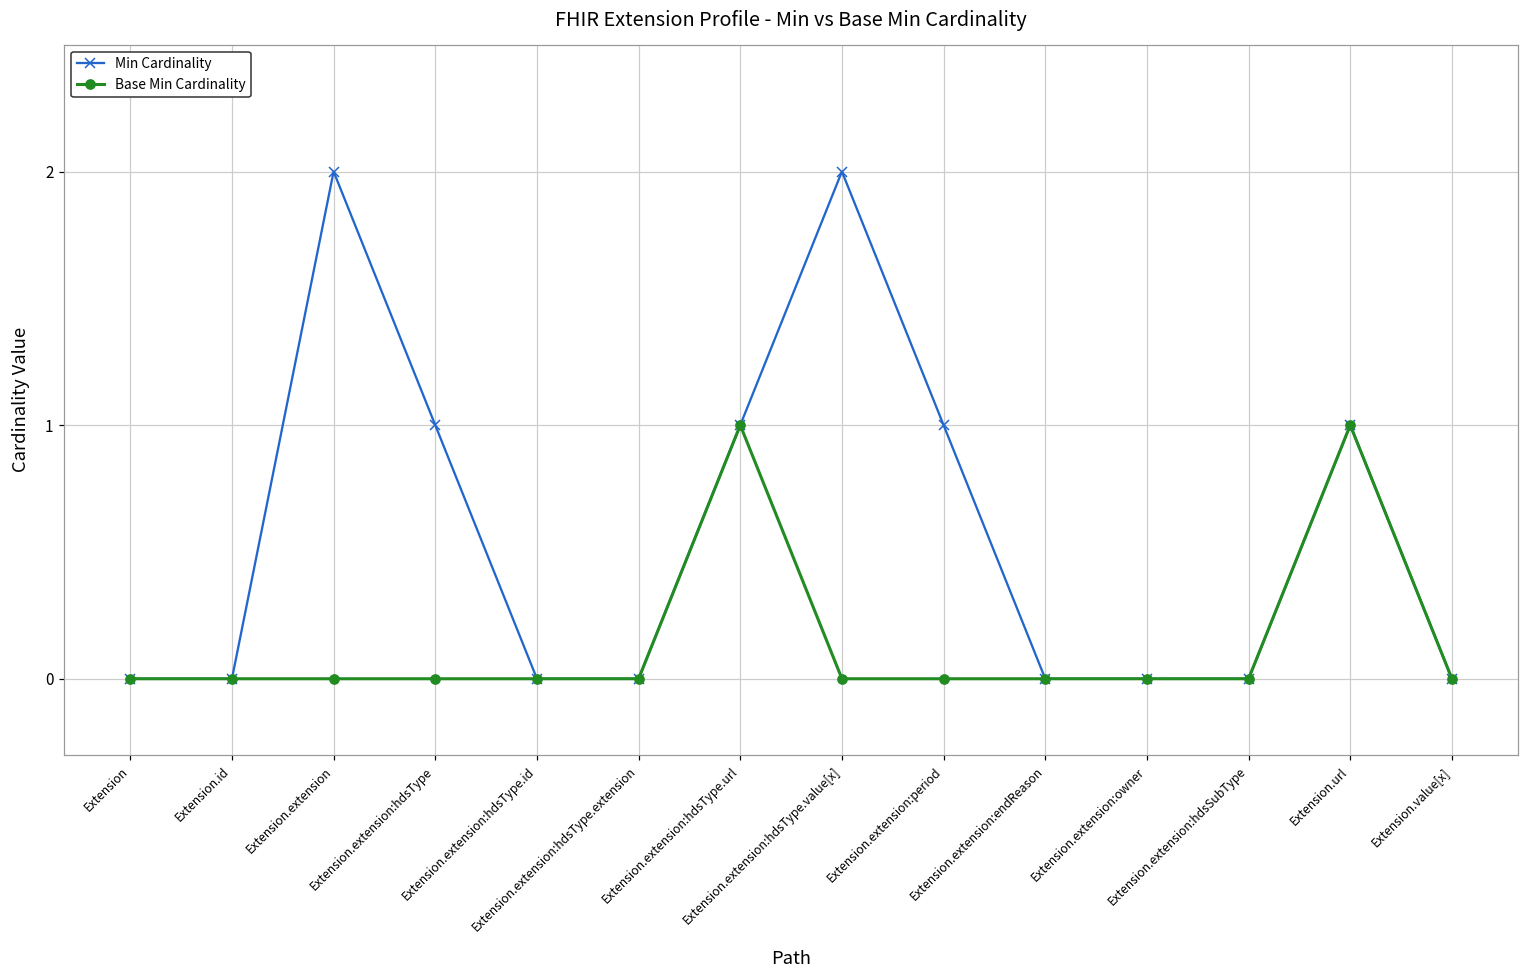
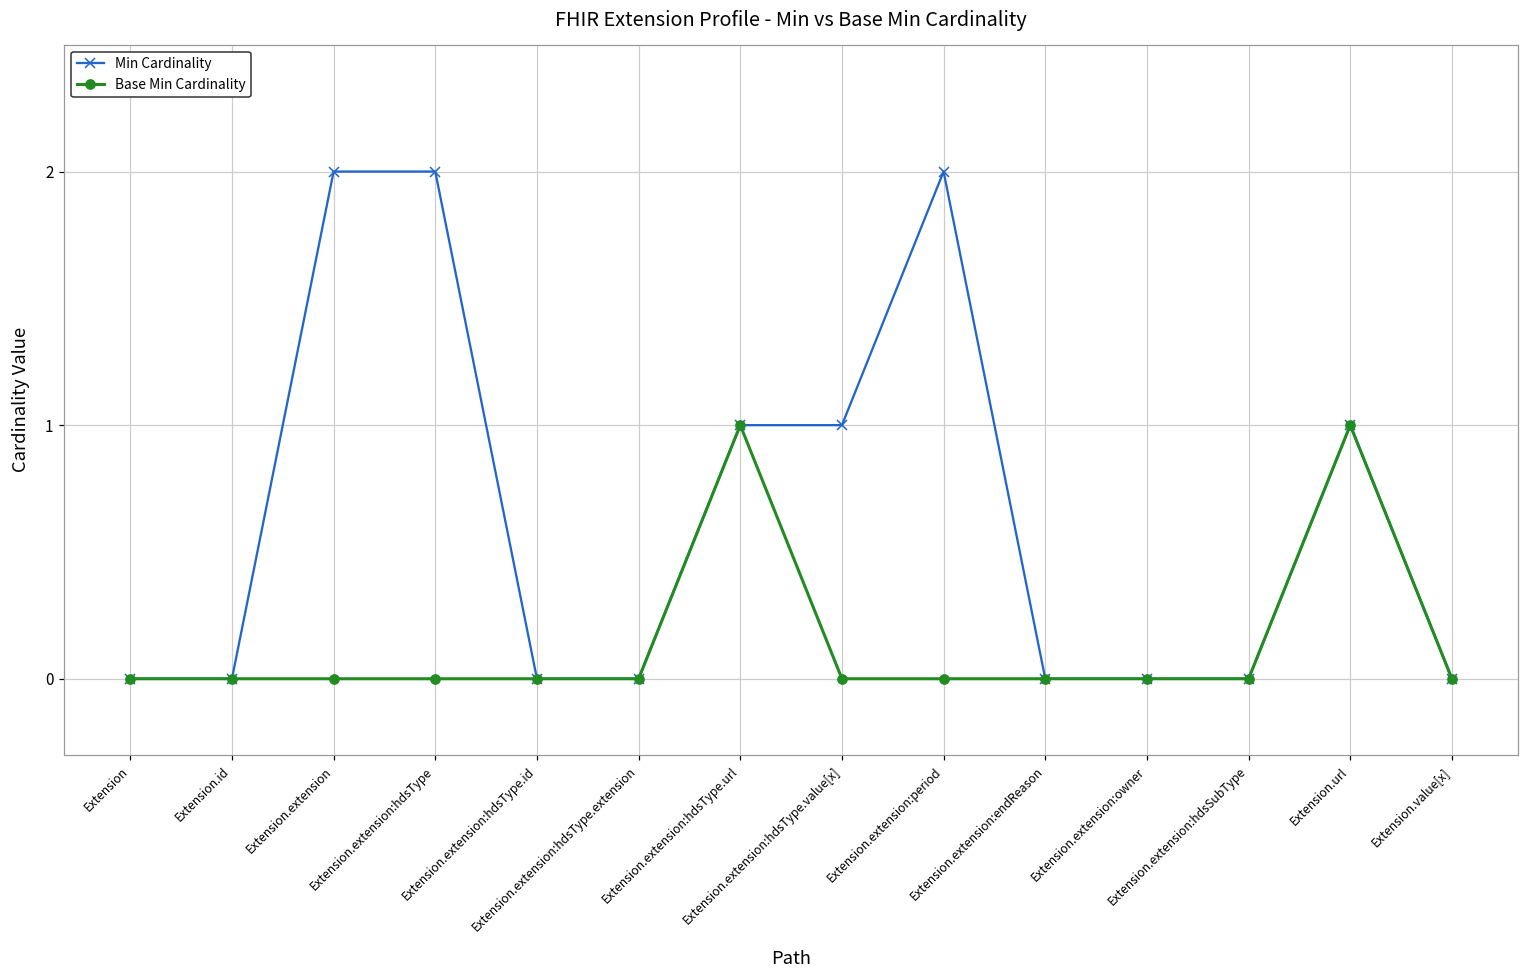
  {
    "Min Cardinality": {
      "Extension.extension": 2,
-     "Extension.extension:hdsType": 1,
-     "Extension.extension:hdsType.value[x]": 2,
-     "Extension.extension:period": 1
+     "Extension.extension:hdsType": 2,
+     "Extension.extension:hdsType.value[x]": 1,
+     "Extension.extension:period": 2
    },
    "Base Min Cardinality": {
      "Extension.extension": 0,
      "Extension.extension:hdsType": 0,
      "Extension.extension:hdsType.value[x]": 0,
      "Extension.extension:period": 0
    }
  }
